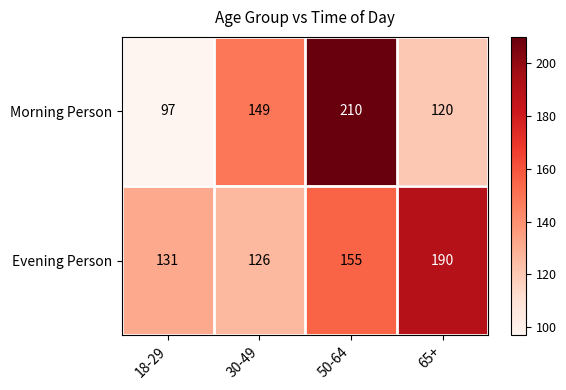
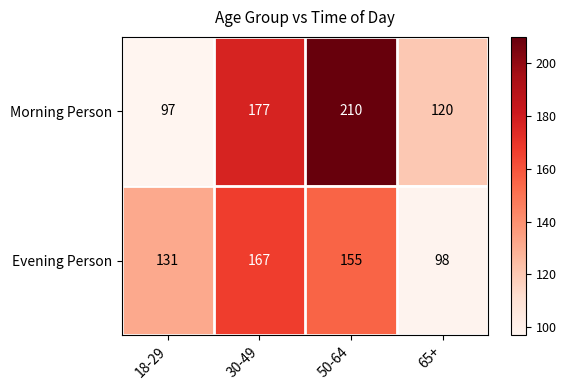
  {
    "Morning Person": {
      "18-29": 97,
-     "30-49": 149,
+     "30-49": 177,
      "50-64": 210,
      "65+": 120
    },
    "Evening Person": {
      "18-29": 131,
-     "30-49": 126,
+     "30-49": 167,
      "50-64": 155,
-     "65+": 190
+     "65+": 98
    }
  }
